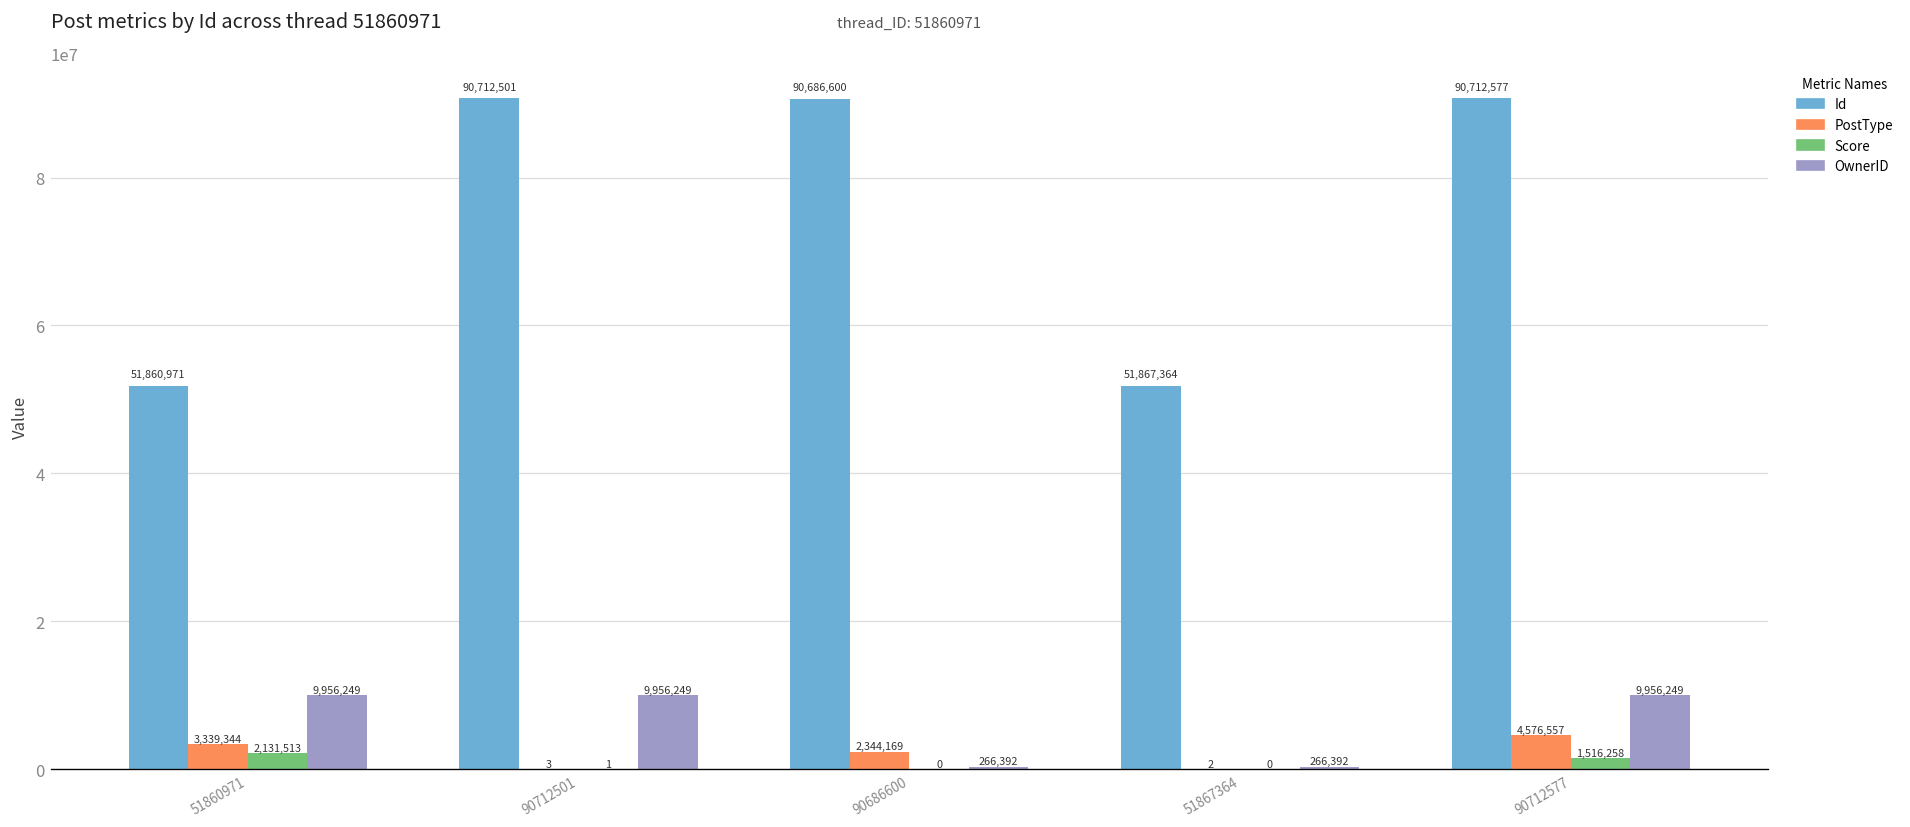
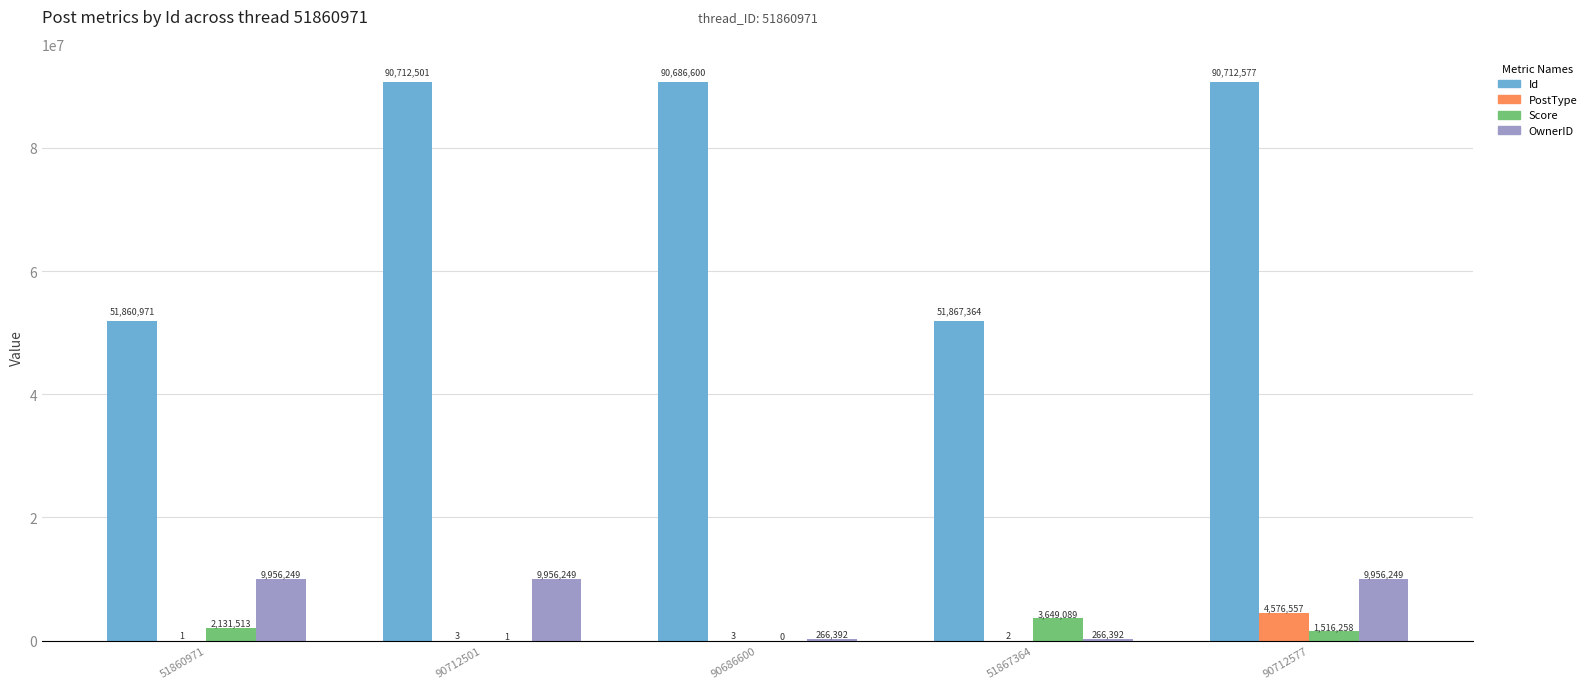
  {
    "PostType": {
-     "51860971": "3,339,344",
+     "51860971": "1",
      "90712501": "3",
-     "90686600": "2,344,169",
+     "90686600": "3",
      "51867364": "2",
      "90712577": "4,576,557"
    },
    "Score": {
      "51860971": "2,131,513",
      "90712501": "1",
      "90686600": "0",
-     "51867364": "0",
+     "51867364": "3,649,089",
      "90712577": "1,516,258"
    }
  }
